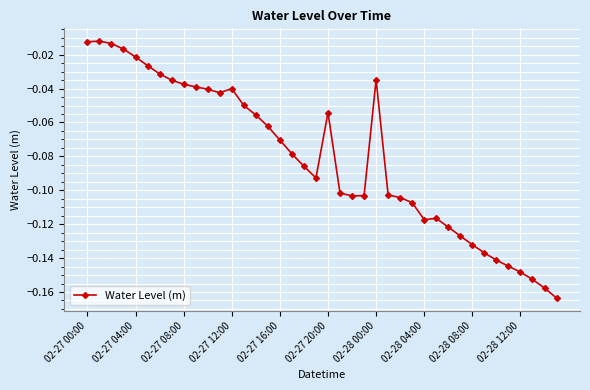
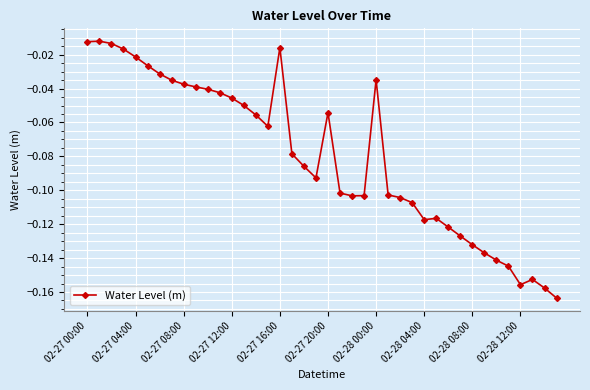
  {
    "02-27 00:00": -0.012,
    "02-27 04:00": -0.021,
    "02-27 08:00": -0.037,
-   "02-27 12:00": -0.040,
-   "02-27 16:00": -0.070,
+   "02-27 12:00": -0.046,
+   "02-27 16:00": -0.016,
    "02-27 20:00": -0.054,
    "02-28 00:00": -0.035,
    "02-28 04:00": -0.117,
    "02-28 08:00": -0.132,
-   "02-28 12:00": -0.148
+   "02-28 12:00": -0.156
  }
